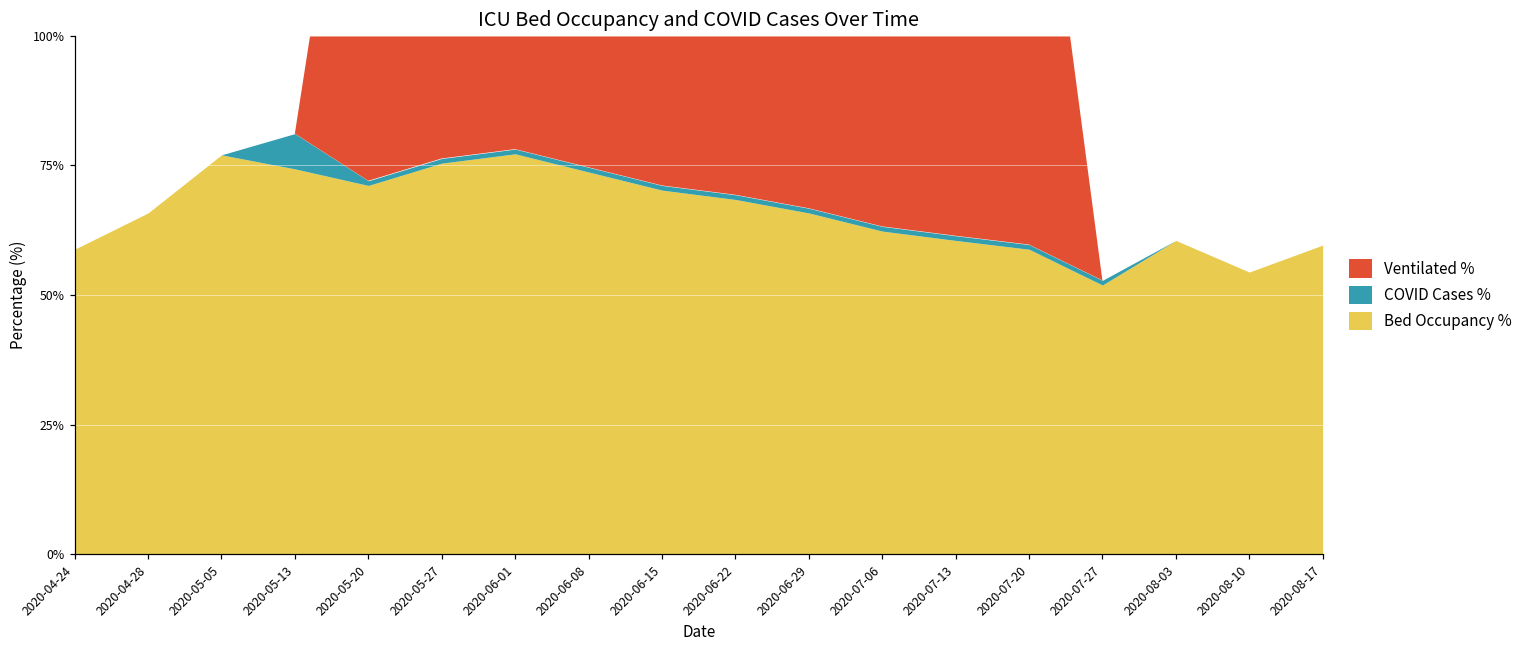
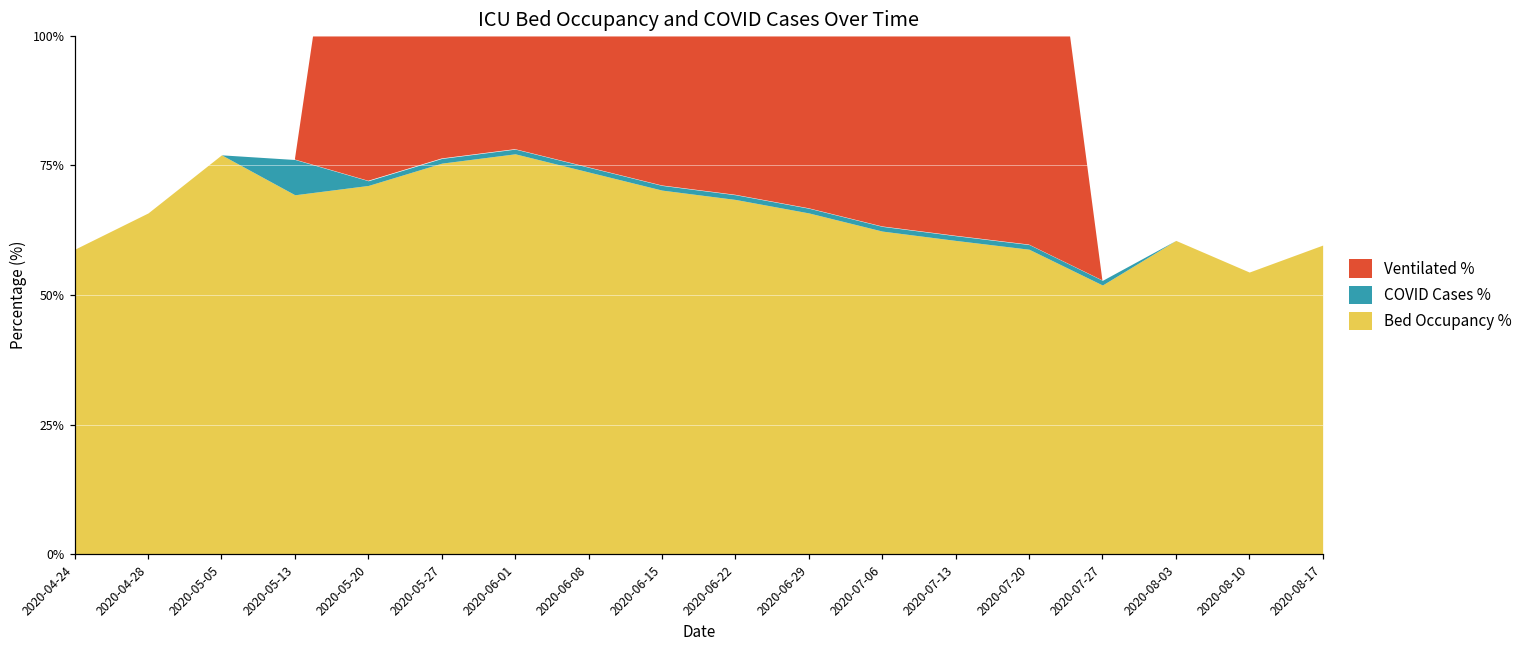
  {
    "Bed Occupancy %": {
-     "2020-05-13": "74%",
+     "2020-05-13": "69%",
      "2020-05-20": "71%",
      "2020-05-27": "75%",
      "2020-06-01": "77%",
      "2020-06-08": "74%",
      "2020-06-15": "70%",
      "2020-06-22": "68%",
      "2020-06-29": "66%",
      "2020-07-06": "62%",
      "2020-07-13": "61%",
      "2020-07-20": "59%",
      "2020-07-27": "52%"
    },
    "COVID Cases %": {
      "2020-05-20": "1%",
      "2020-05-27": "1%",
      "2020-06-01": "1%",
      "2020-06-08": "1%",
      "2020-06-15": "1%",
      "2020-06-22": "1%",
      "2020-06-29": "1%",
      "2020-07-06": "1%",
      "2020-07-13": "1%",
      "2020-07-20": "1%"
    }
  }
